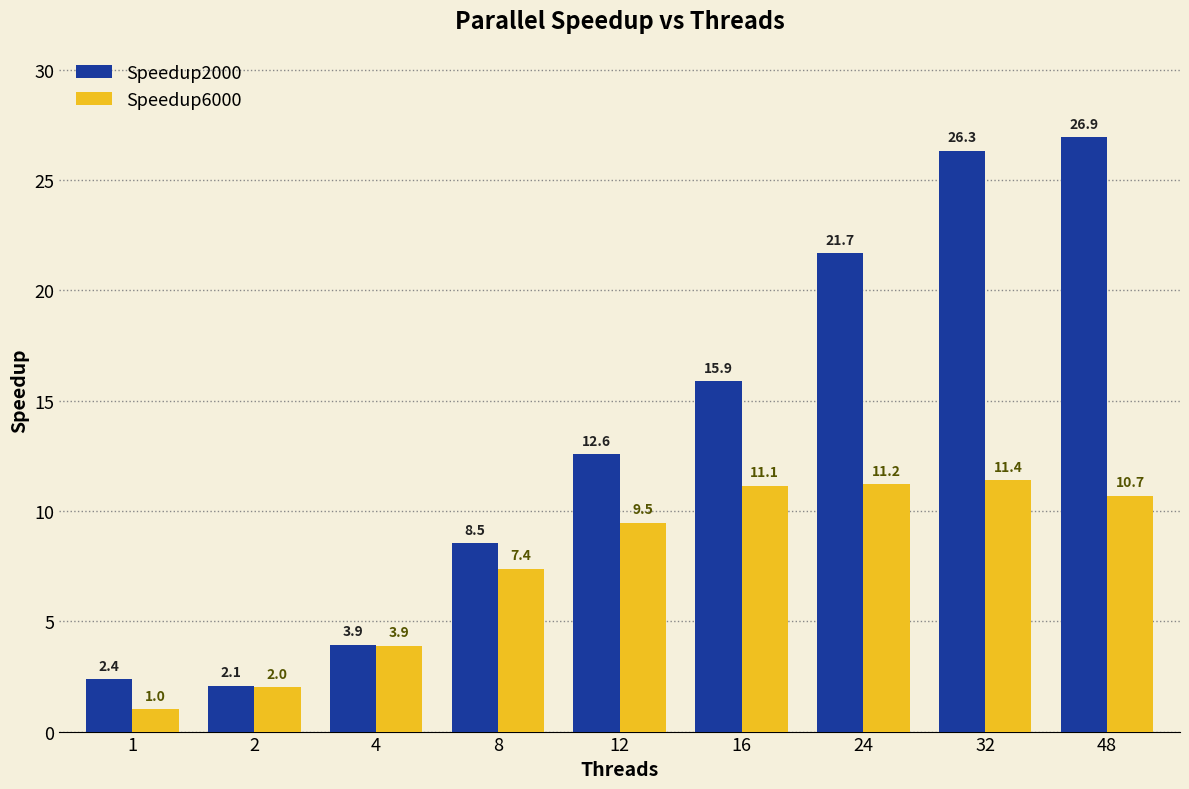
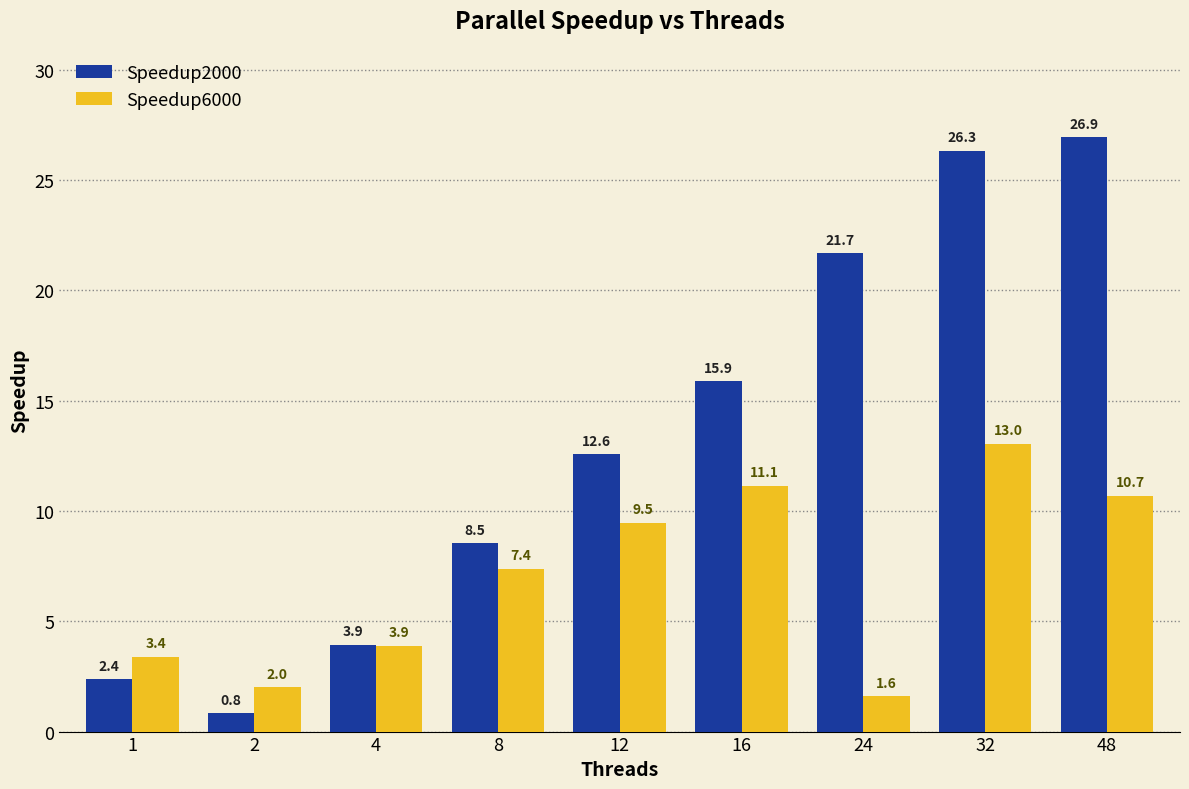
  {
    "Speedup2000": {
      "1": 2.4,
-     "2": 2.1,
+     "2": 0.8,
      "4": 3.9,
      "8": 8.5,
      "12": 12.6,
      "16": 15.9,
      "24": 21.7,
      "32": 26.3,
      "48": 26.9
    },
    "Speedup6000": {
-     "1": 1.0,
+     "1": 3.4,
      "2": 2.0,
      "4": 3.9,
      "8": 7.4,
      "12": 9.5,
      "16": 11.1,
-     "24": 11.2,
-     "32": 11.4,
+     "24": 1.6,
+     "32": 13.0,
      "48": 10.7
    }
  }
